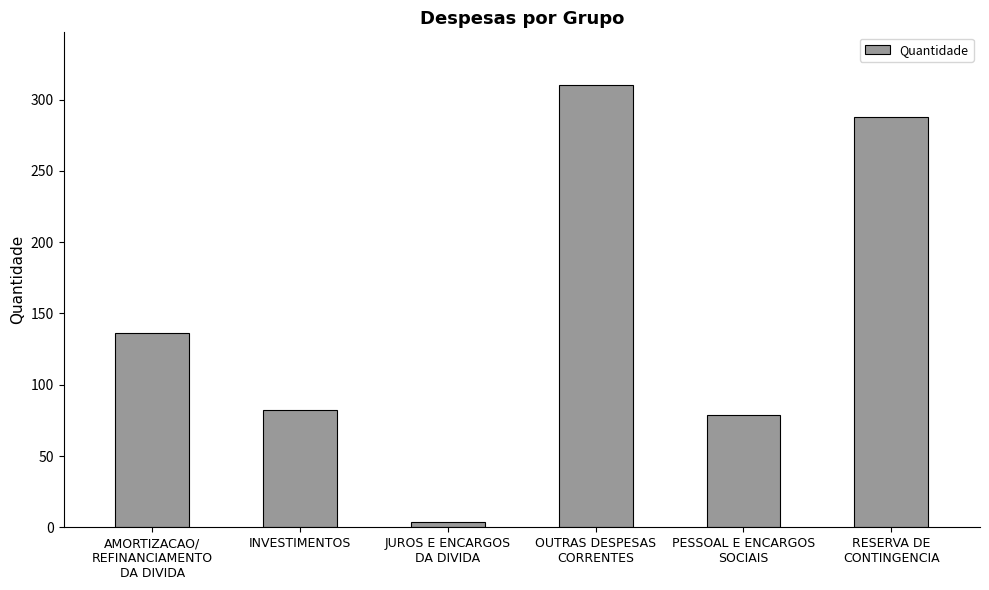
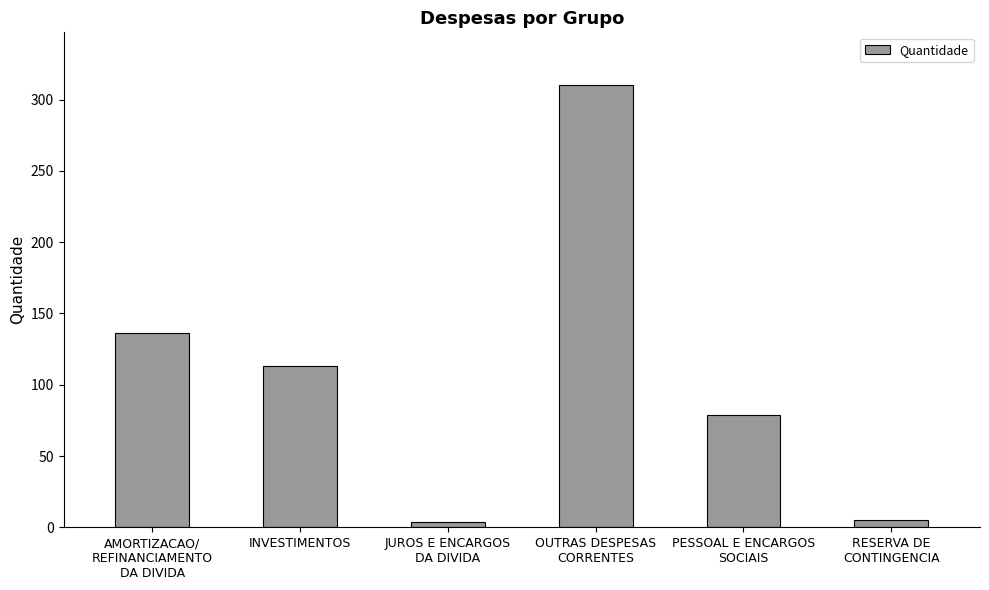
  {
    "AMORTIZACAO/ REFINANCIAMENTO DA DIVIDA": 136,
-   "INVESTIMENTOS": 82,
+   "INVESTIMENTOS": 113,
    "JUROS E ENCARGOS DA DIVIDA": 4,
    "OUTRAS DESPESAS CORRENTES": 310,
    "PESSOAL E ENCARGOS SOCIAIS": 79,
-   "RESERVA DE CONTINGENCIA": 288
+   "RESERVA DE CONTINGENCIA": 5
  }
